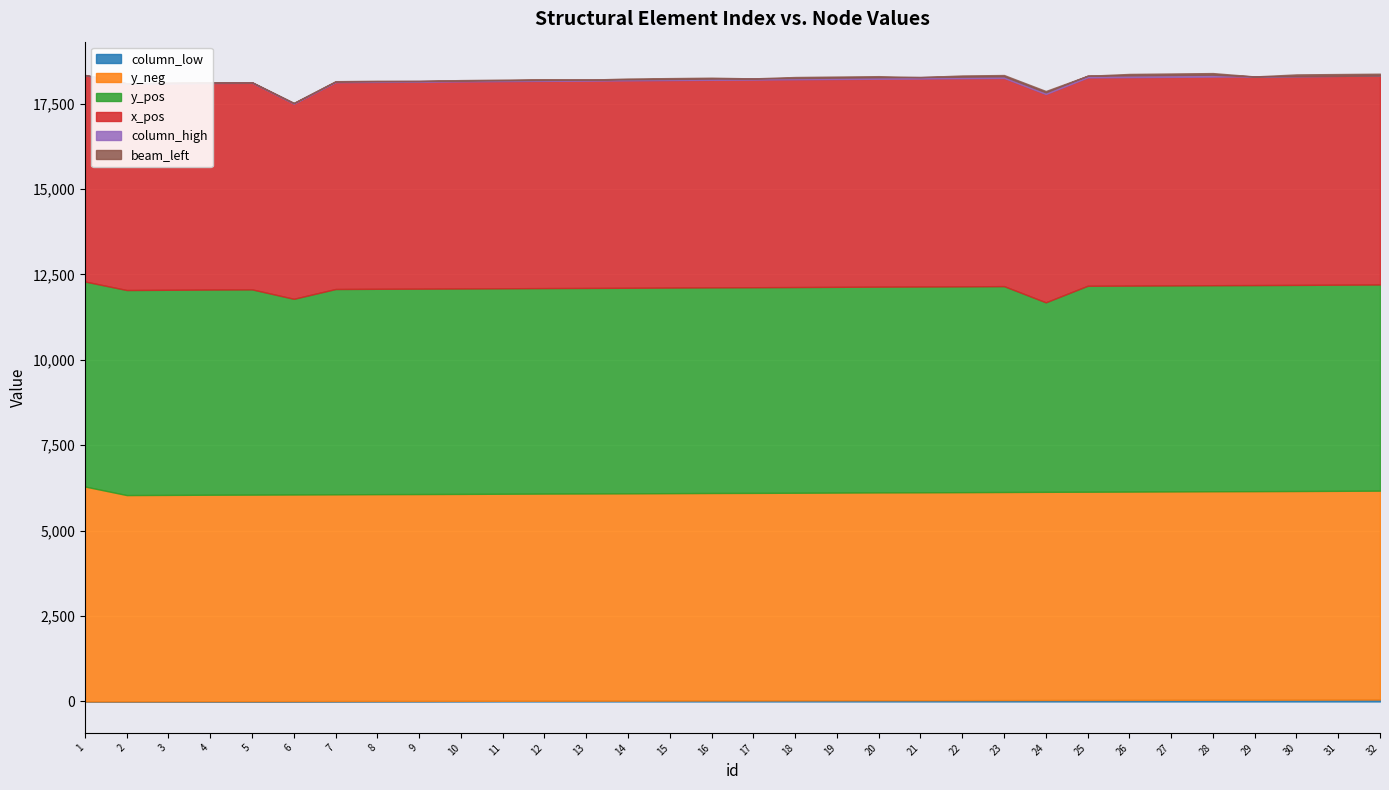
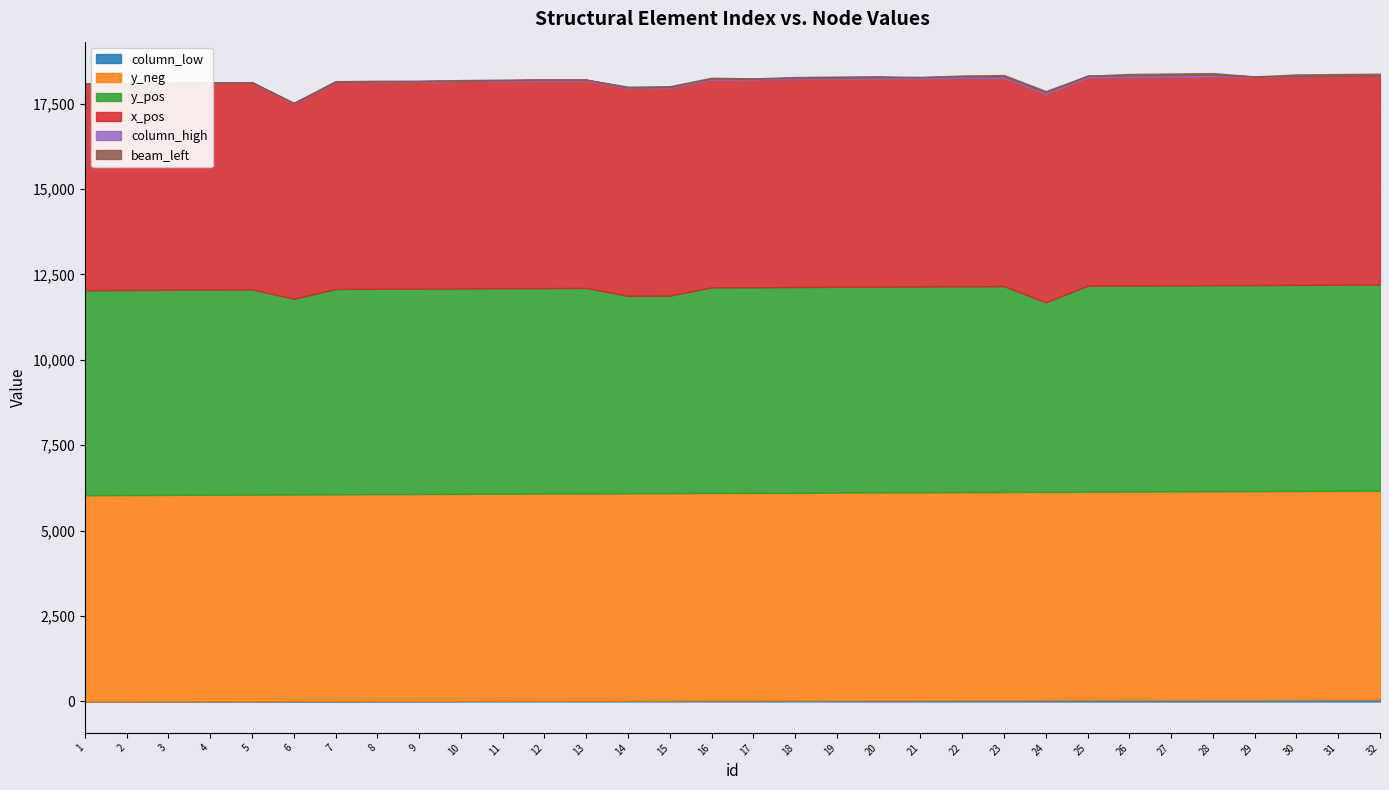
  {
    "y_neg": {
-     "1": "6,300",
+     "1": "6,000",
      "2": "6,000",
      "3": "6,000",
      "4": "6,000",
      "5": "6,000",
      "6": "6,000",
      "7": "6,100",
      "8": "6,100",
      "9": "6,100",
      "10": "6,100",
      "11": "6,100",
      "12": "6,100",
      "13": "6,100",
      "14": "6,100",
      "15": "6,100",
      "16": "6,100",
      "17": "6,100",
      "18": "6,100",
      "19": "6,100",
      "20": "6,100",
      "21": "6,100",
      "22": "6,100",
      "23": "6,100",
      "24": "6,100",
      "25": "6,100",
      "26": "6,100",
      "27": "6,100",
      "28": "6,100",
      "29": "6,100",
      "30": "6,100",
      "31": "6,100",
      "32": "6,100"
    },
    "y_pos": {
      "1": "6,000",
      "2": "6,000",
      "3": "6,000",
      "4": "6,000",
      "5": "6,000",
      "6": "5,700",
      "7": "6,000",
      "8": "6,000",
      "9": "6,000",
      "10": "6,000",
      "11": "6,000",
      "12": "6,000",
      "13": "6,000",
-     "14": "6,000",
-     "15": "6,000",
+     "14": "5,800",
+     "15": "5,800",
      "16": "6,000",
      "17": "6,000",
      "18": "6,000",
      "19": "6,000",
      "20": "6,000",
      "21": "6,000",
      "22": "6,000",
      "23": "6,000",
      "24": "5,500",
      "25": "6,000",
      "26": "6,000",
      "27": "6,000",
      "28": "6,000",
      "29": "6,000",
      "30": "6,000",
      "31": "6,000",
      "32": "6,000"
    }
  }
